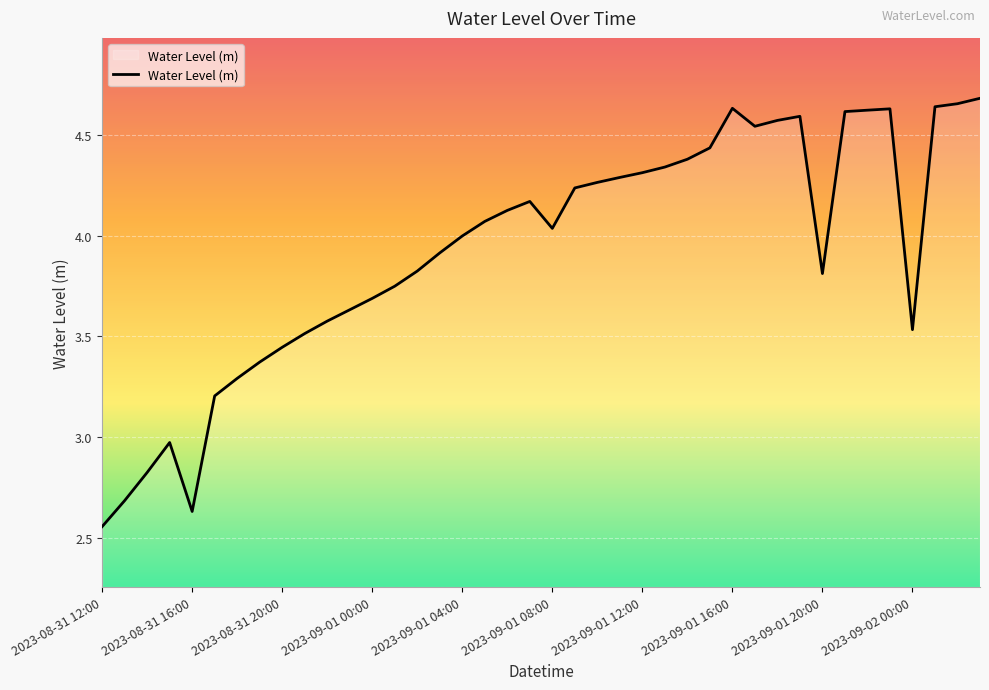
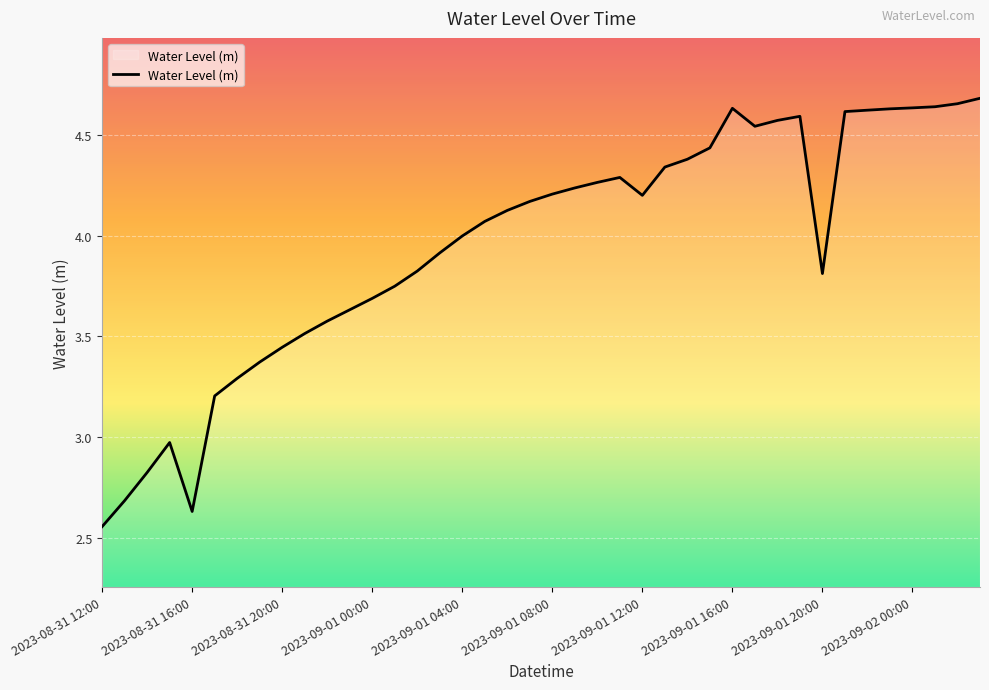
  {
    "2023-08-31 12:00": 2.55,
    "2023-08-31 16:00": 2.63,
    "2023-08-31 20:00": 3.45,
    "2023-09-01 00:00": 3.69,
    "2023-09-01 04:00": 4.00,
-   "2023-09-01 08:00": 4.04,
-   "2023-09-01 12:00": 4.31,
+   "2023-09-01 08:00": 4.21,
+   "2023-09-01 12:00": 4.20,
    "2023-09-01 16:00": 4.63,
    "2023-09-01 20:00": 3.81,
-   "2023-09-02 00:00": 3.53
+   "2023-09-02 00:00": 4.63
  }
